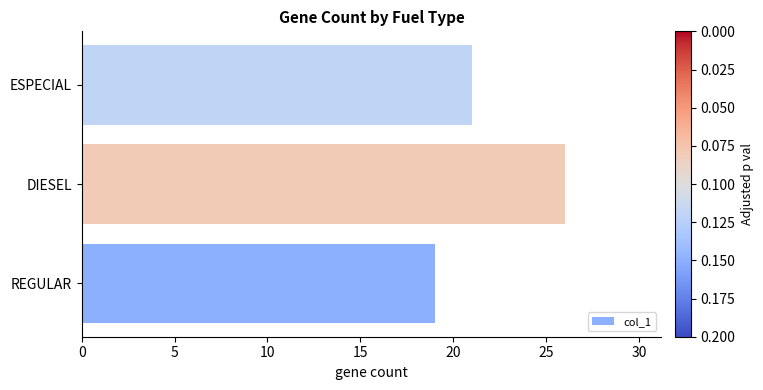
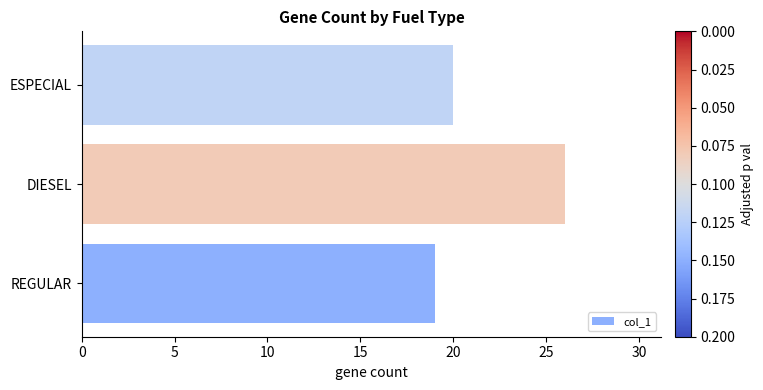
  {
-   "ESPECIAL": 21,
+   "ESPECIAL": 20,
    "DIESEL": 26,
    "REGULAR": 19
  }
